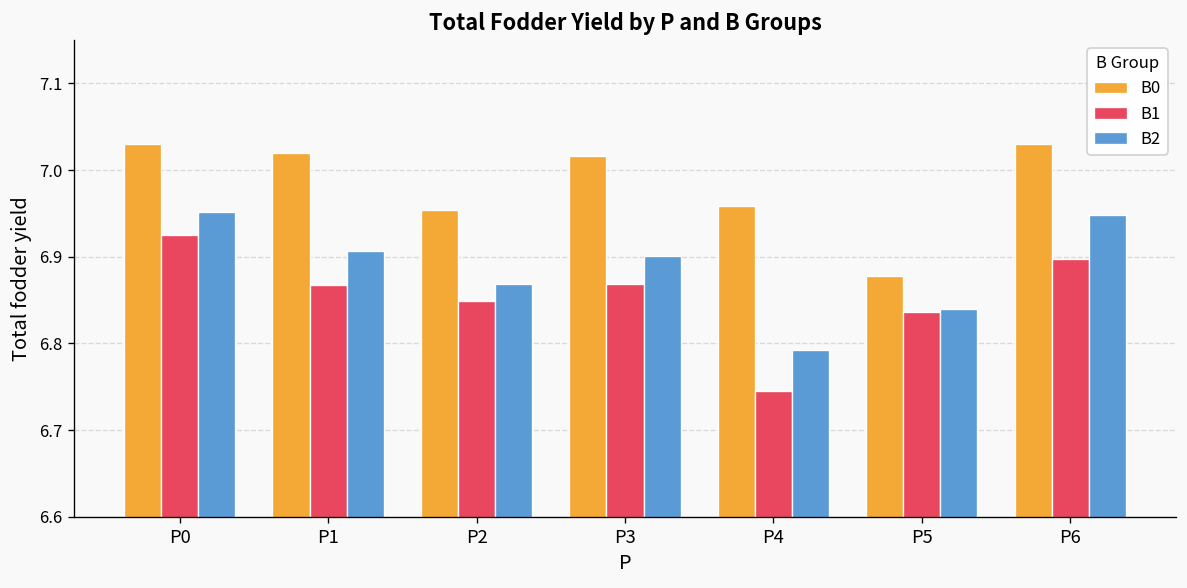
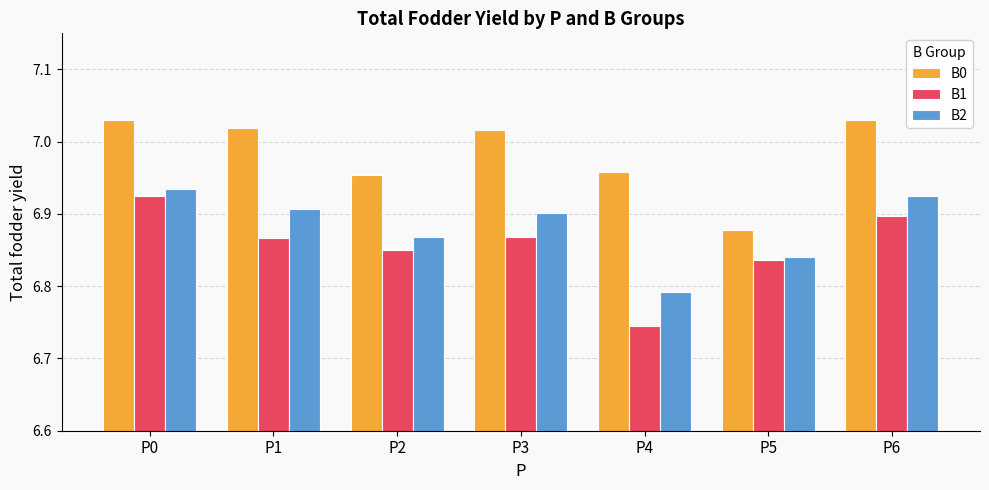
  {
    "B0": {
      "P0": 7.03,
      "P1": 7.02,
      "P2": 6.95,
      "P3": 7.02,
      "P4": 6.96,
      "P5": 6.88,
      "P6": 7.03
    },
    "B1": {
      "P0": 6.93,
      "P1": 6.87,
      "P2": 6.85,
      "P3": 6.87,
      "P4": 6.75,
      "P5": 6.84,
      "P6": 6.90
    },
    "B2": {
-     "P0": 6.95,
+     "P0": 6.94,
      "P1": 6.91,
      "P2": 6.87,
      "P3": 6.90,
      "P4": 6.79,
      "P5": 6.84,
-     "P6": 6.95
+     "P6": 6.93
    }
  }
